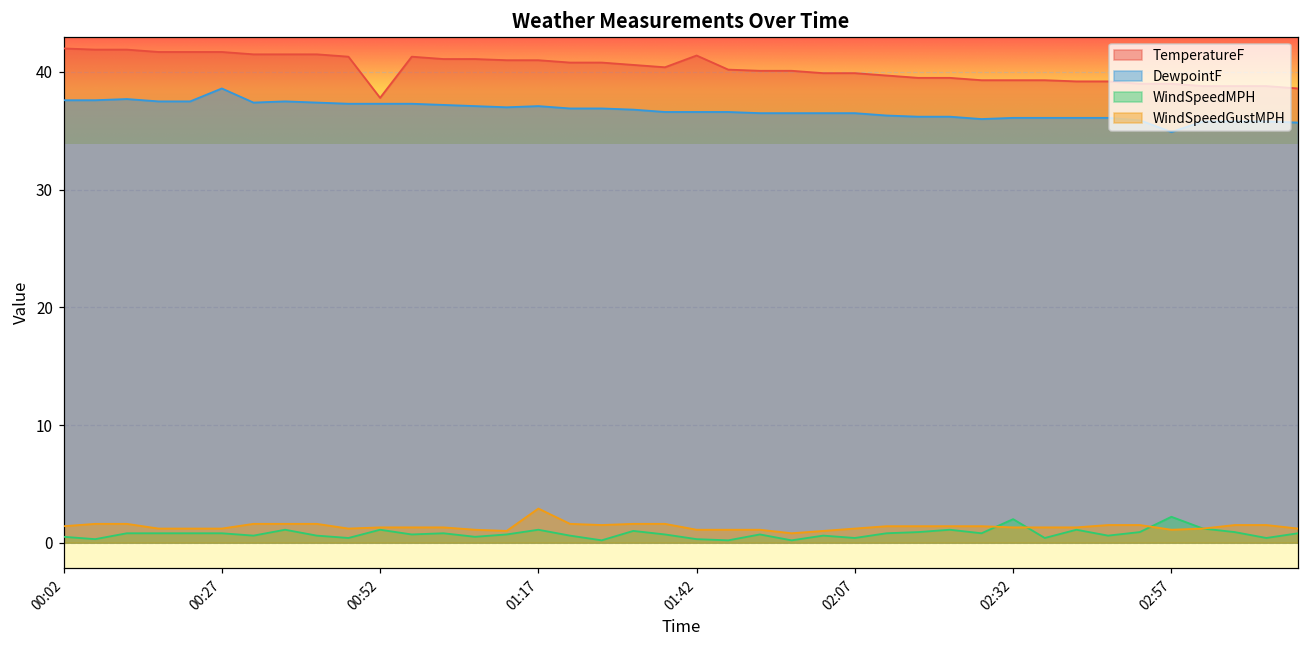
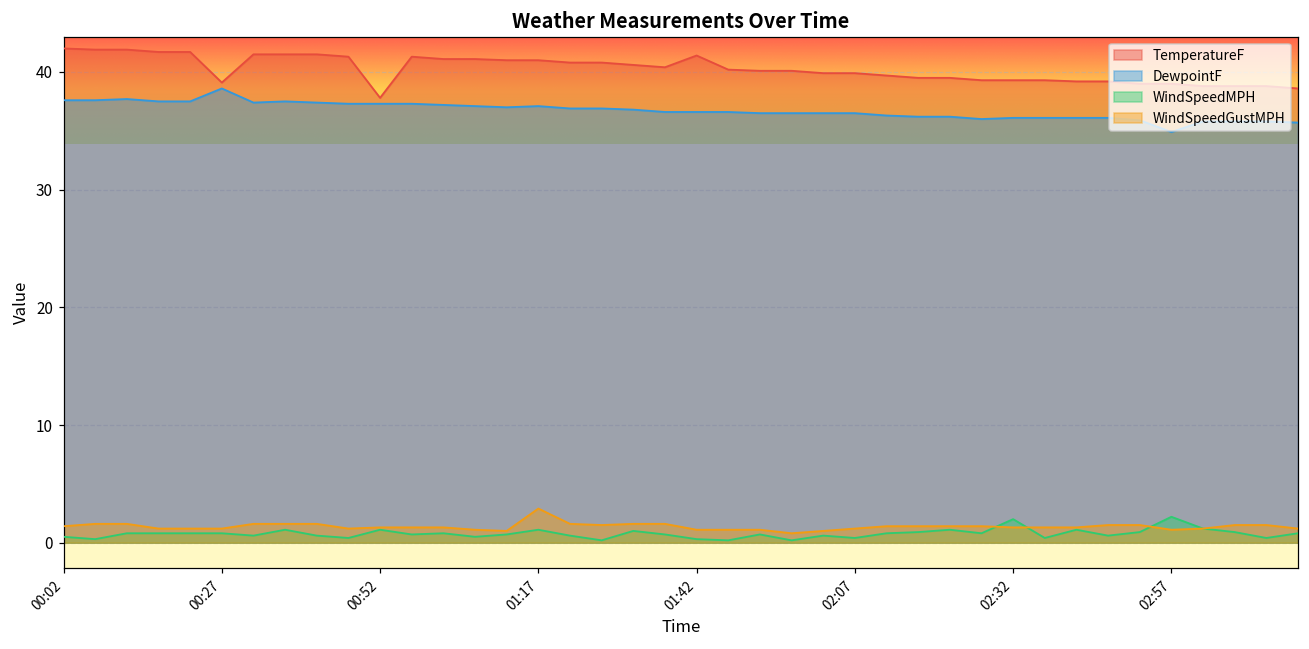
  {
    "TemperatureF": {
      "00:02": 42.0,
-     "00:27": 41.7,
+     "00:27": 39.1,
      "00:52": 37.8,
      "01:17": 41.0,
      "01:42": 41.4,
      "02:07": 39.9,
      "02:32": 39.3
    },
    "DewpointF": {
      "00:02": 37.6,
      "00:27": 38.6,
      "00:52": 37.3,
      "01:17": 37.1,
      "01:42": 36.6,
      "02:07": 36.5,
      "02:32": 36.1
    },
    "WindSpeedMPH": {
      "00:02": 0.5,
      "00:27": 0.8,
      "01:17": 1.1,
      "01:42": 0.3,
      "02:07": 0.4,
      "02:32": 2.0,
      "02:57": 2.2
    },
    "WindSpeedGustMPH": {
      "00:02": 1.4,
      "00:27": 1.2,
      "01:17": 2.9,
      "01:42": 1.1,
      "02:07": 1.2,
      "02:32": 1.3,
      "02:57": 1.1
    }
  }
